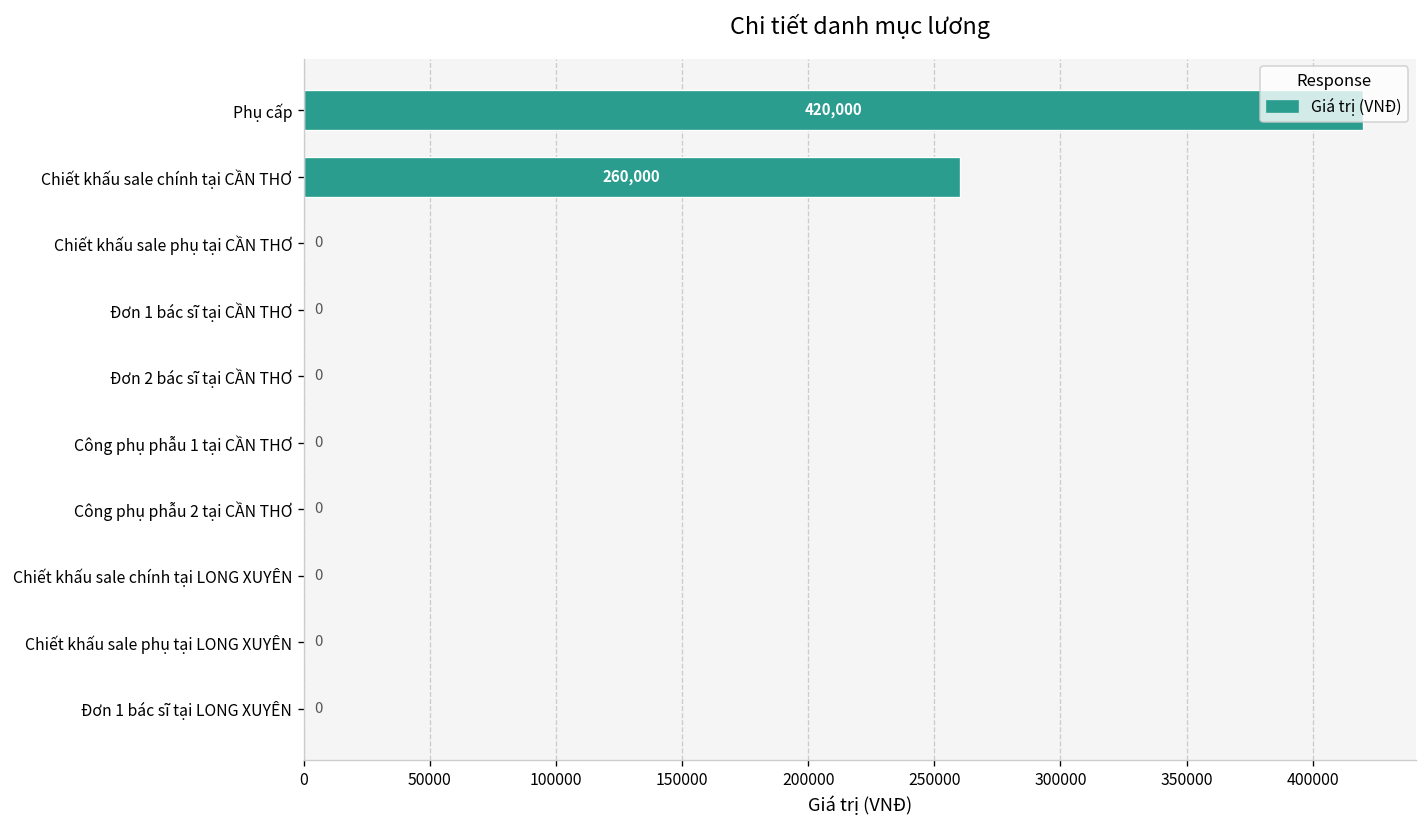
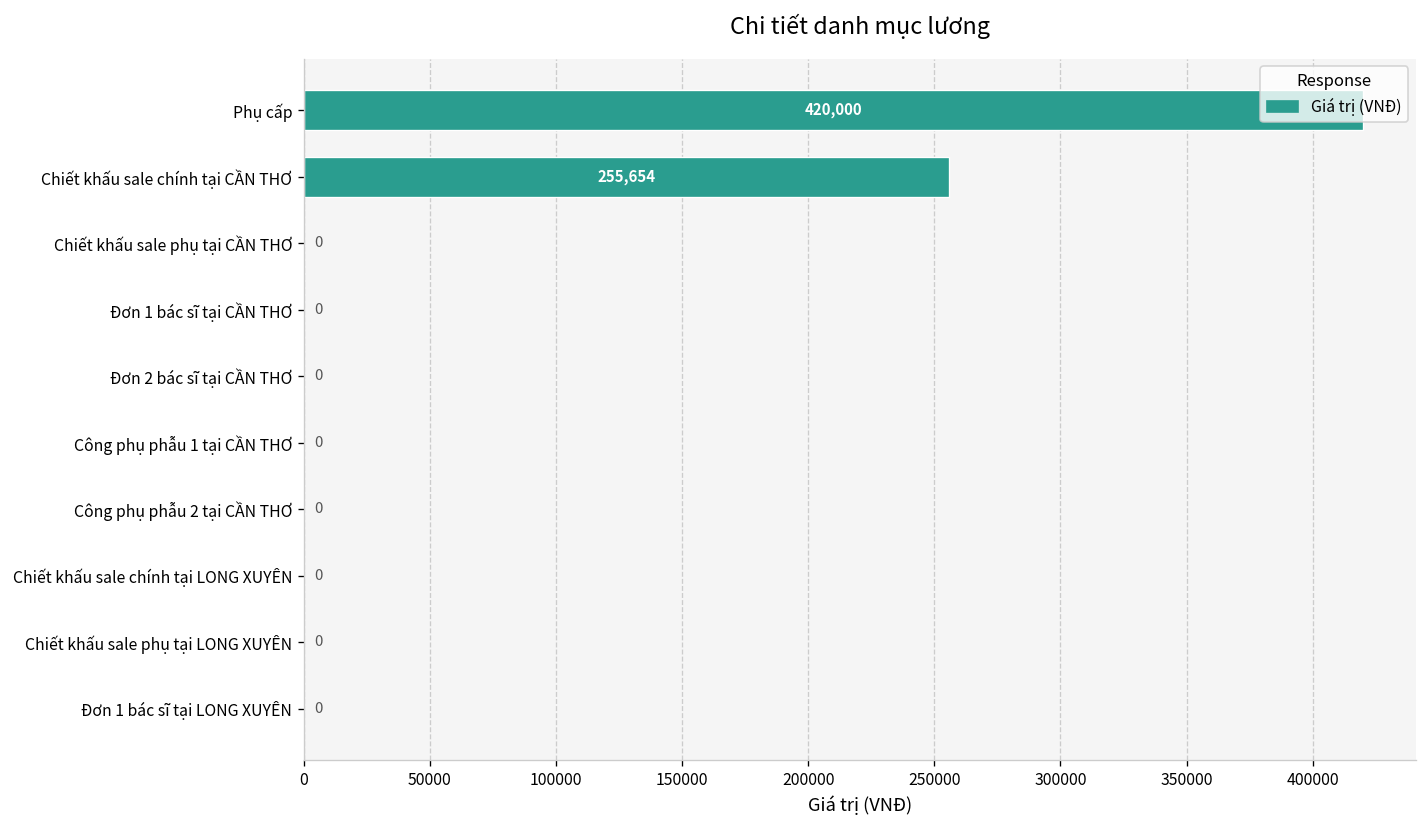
  {
-   "Chiết khấu sale chính tại CẦN THƠ": "260,000",
+   "Chiết khấu sale chính tại CẦN THƠ": "255,654",
    "Chiết khấu sale phụ tại CẦN THƠ": "0",
    "Đơn 1 bác sĩ tại CẦN THƠ": "0",
    "Đơn 2 bác sĩ tại CẦN THƠ": "0",
    "Công phụ phẫu 1 tại CẦN THƠ": "0",
    "Công phụ phẫu 2 tại CẦN THƠ": "0",
    "Chiết khấu sale chính tại LONG XUYÊN": "0",
    "Chiết khấu sale phụ tại LONG XUYÊN": "0",
    "Đơn 1 bác sĩ tại LONG XUYÊN": "0"
  }
